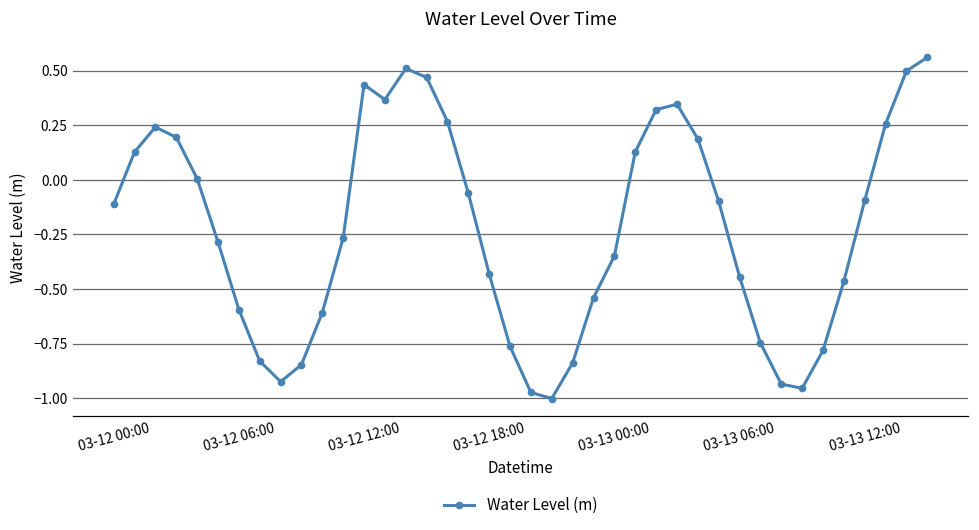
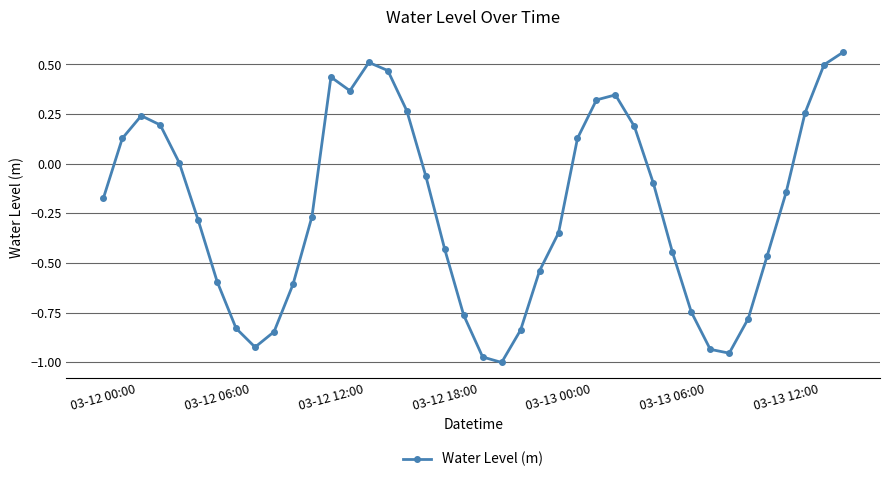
  {
-   "03-12 00:00": -0.11,
+   "03-12 00:00": -0.17,
    "03-12 06:00": -0.59,
    "03-12 12:00": 0.44,
    "03-12 18:00": -0.43,
    "03-13 00:00": -0.35,
    "03-13 06:00": -0.44,
-   "03-13 12:00": -0.09
+   "03-13 12:00": -0.14
  }
